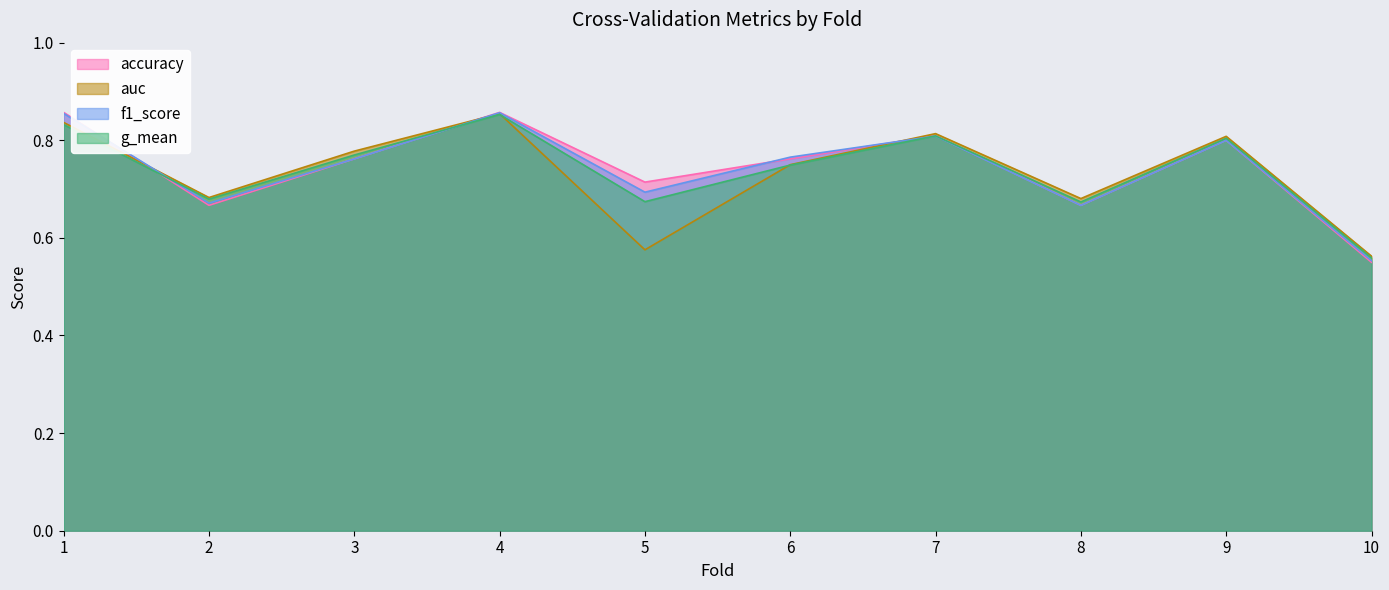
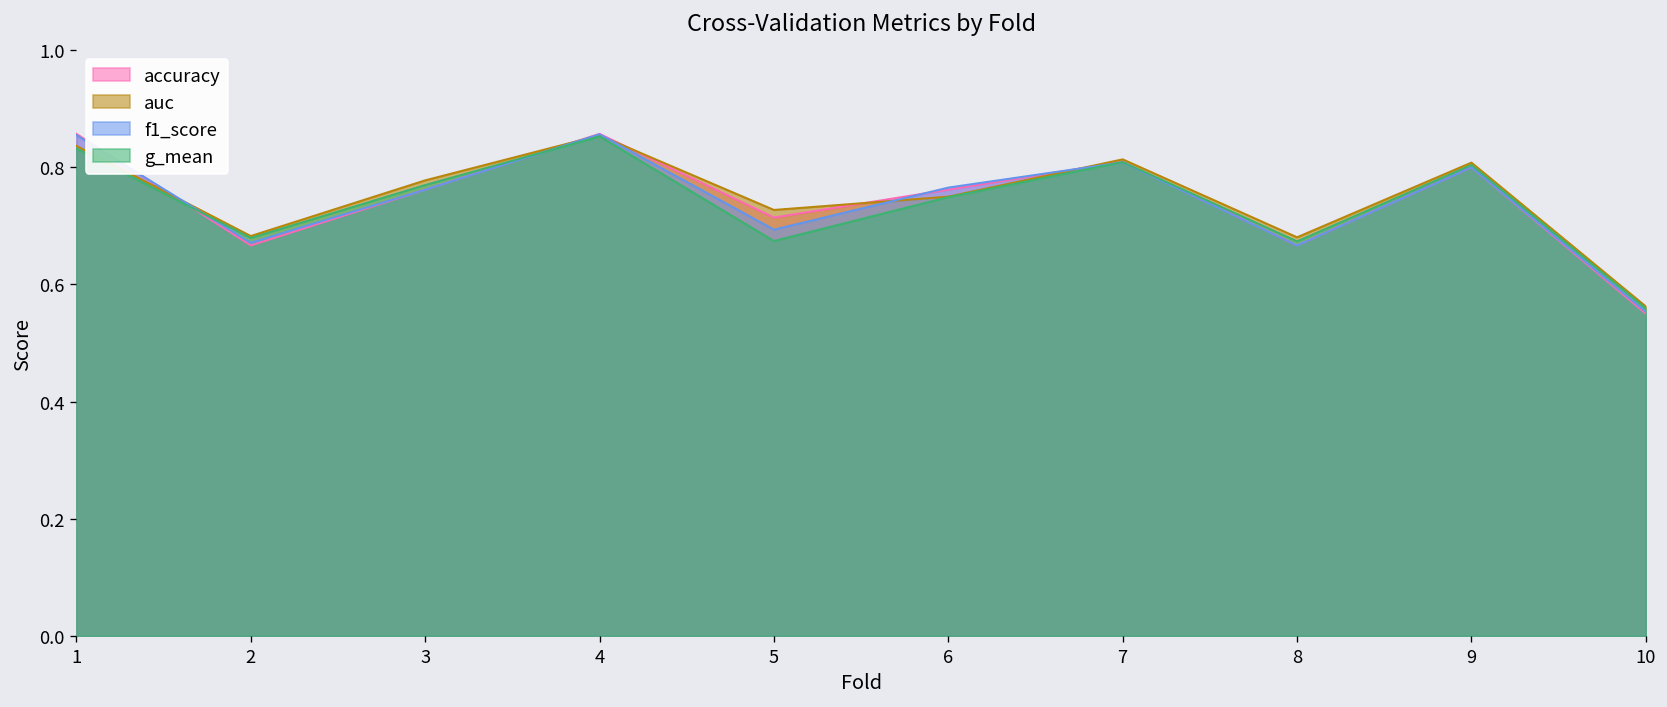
  {
    "accuracy": {
      "5": 0.71
    },
    "auc": {
      "3": 0.78,
-     "5": 0.58,
+     "5": 0.73,
      "8": 0.68
    },
    "f1_score": {
      "5": 0.69
    },
    "g_mean": {
      "3": 0.77,
      "5": 0.67,
      "8": 0.67
    }
  }
